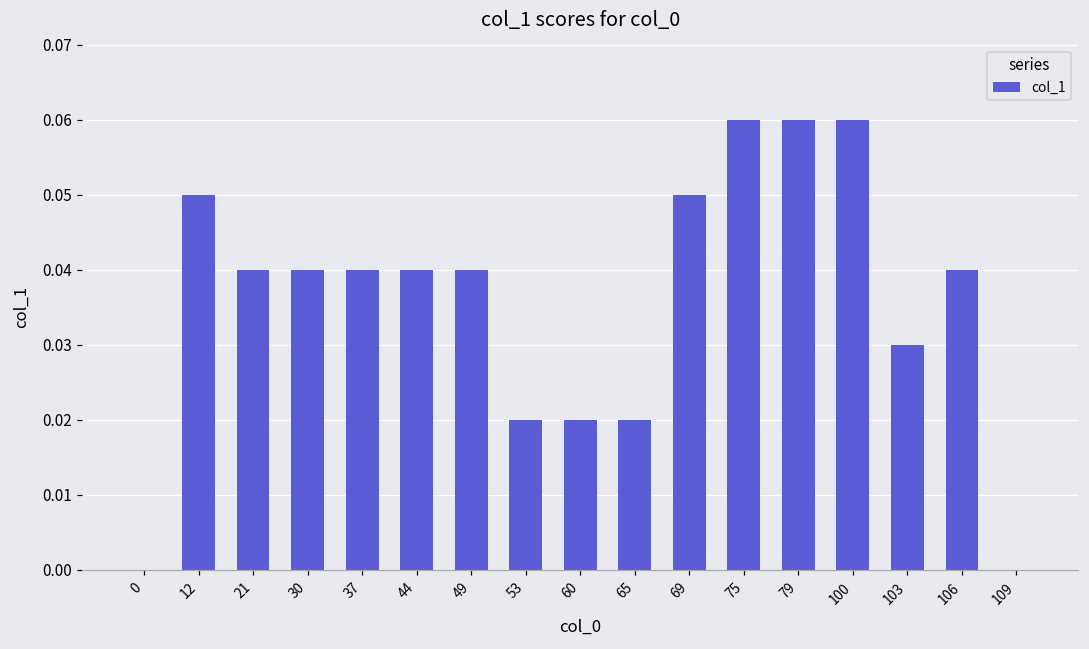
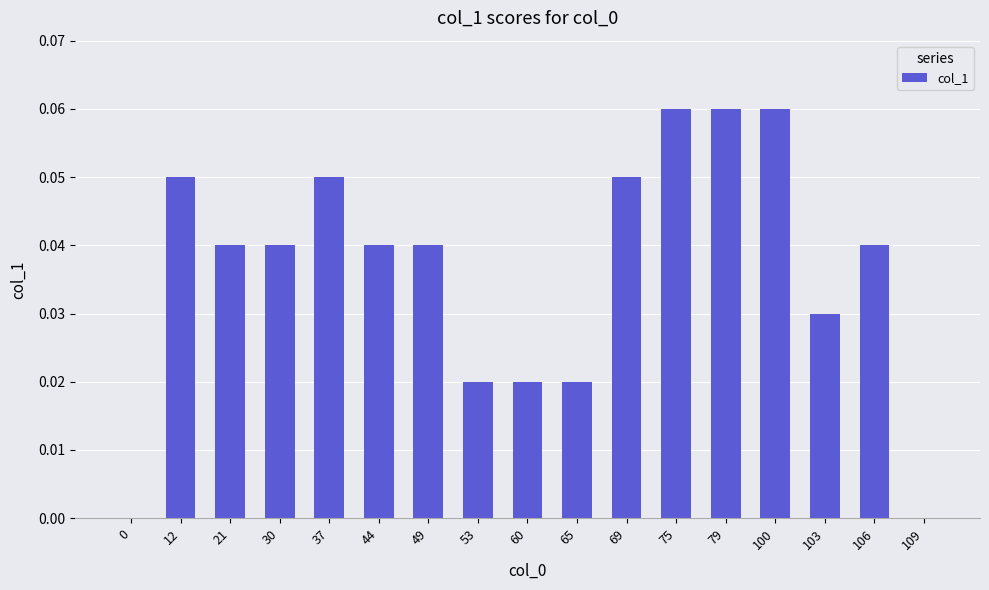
  {
    "0": 0.00,
    "12": 0.05,
    "21": 0.04,
    "30": 0.04,
-   "37": 0.04,
+   "37": 0.05,
    "44": 0.04,
    "49": 0.04,
    "53": 0.02,
    "60": 0.02,
    "65": 0.02,
    "69": 0.05,
    "75": 0.06,
    "79": 0.06,
    "100": 0.06,
    "103": 0.03,
    "106": 0.04,
    "109": 0.00
  }
